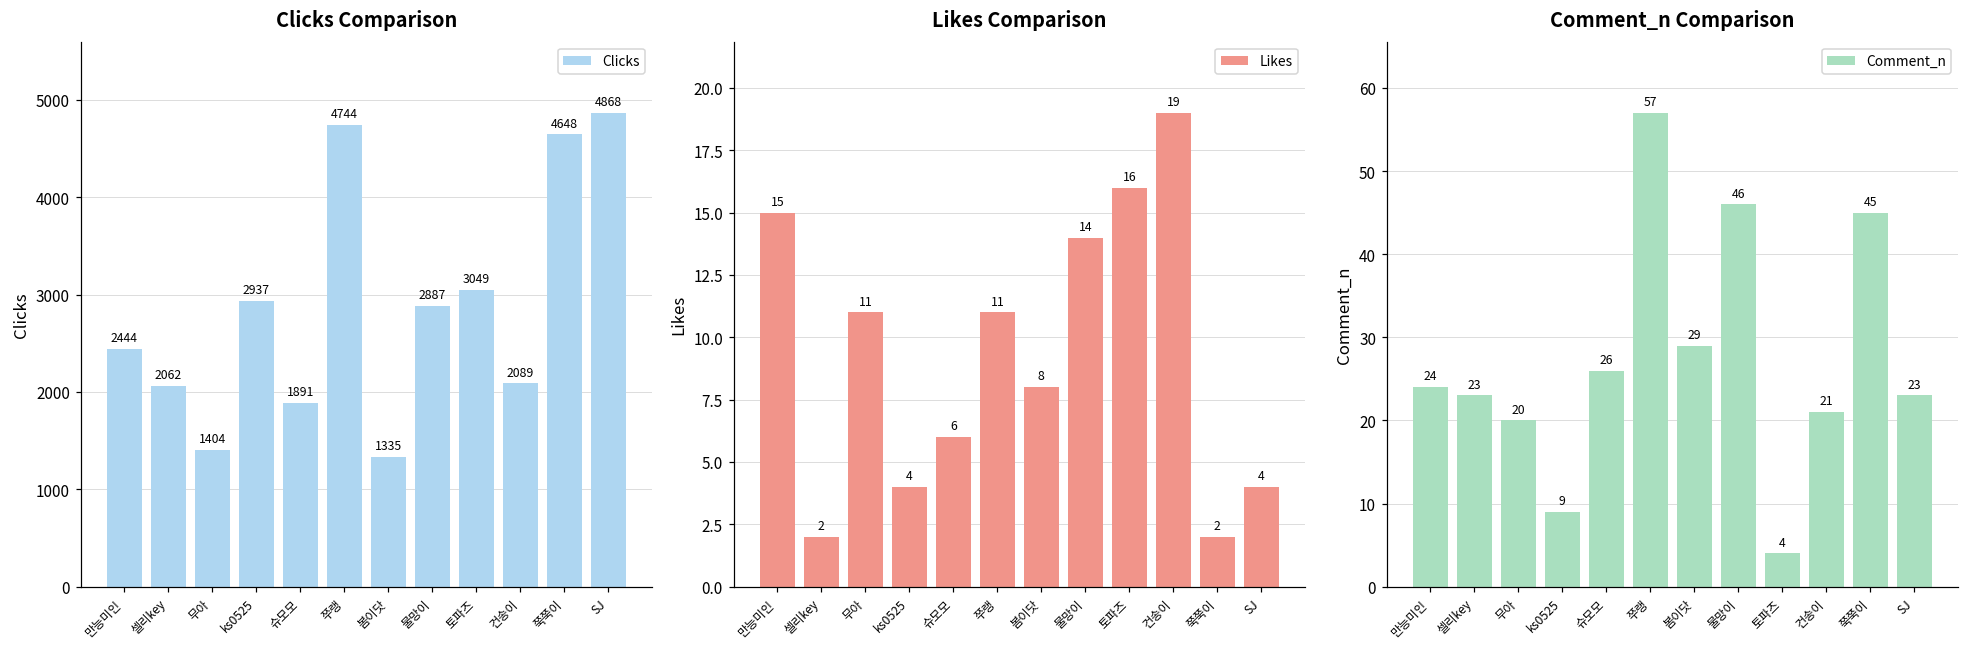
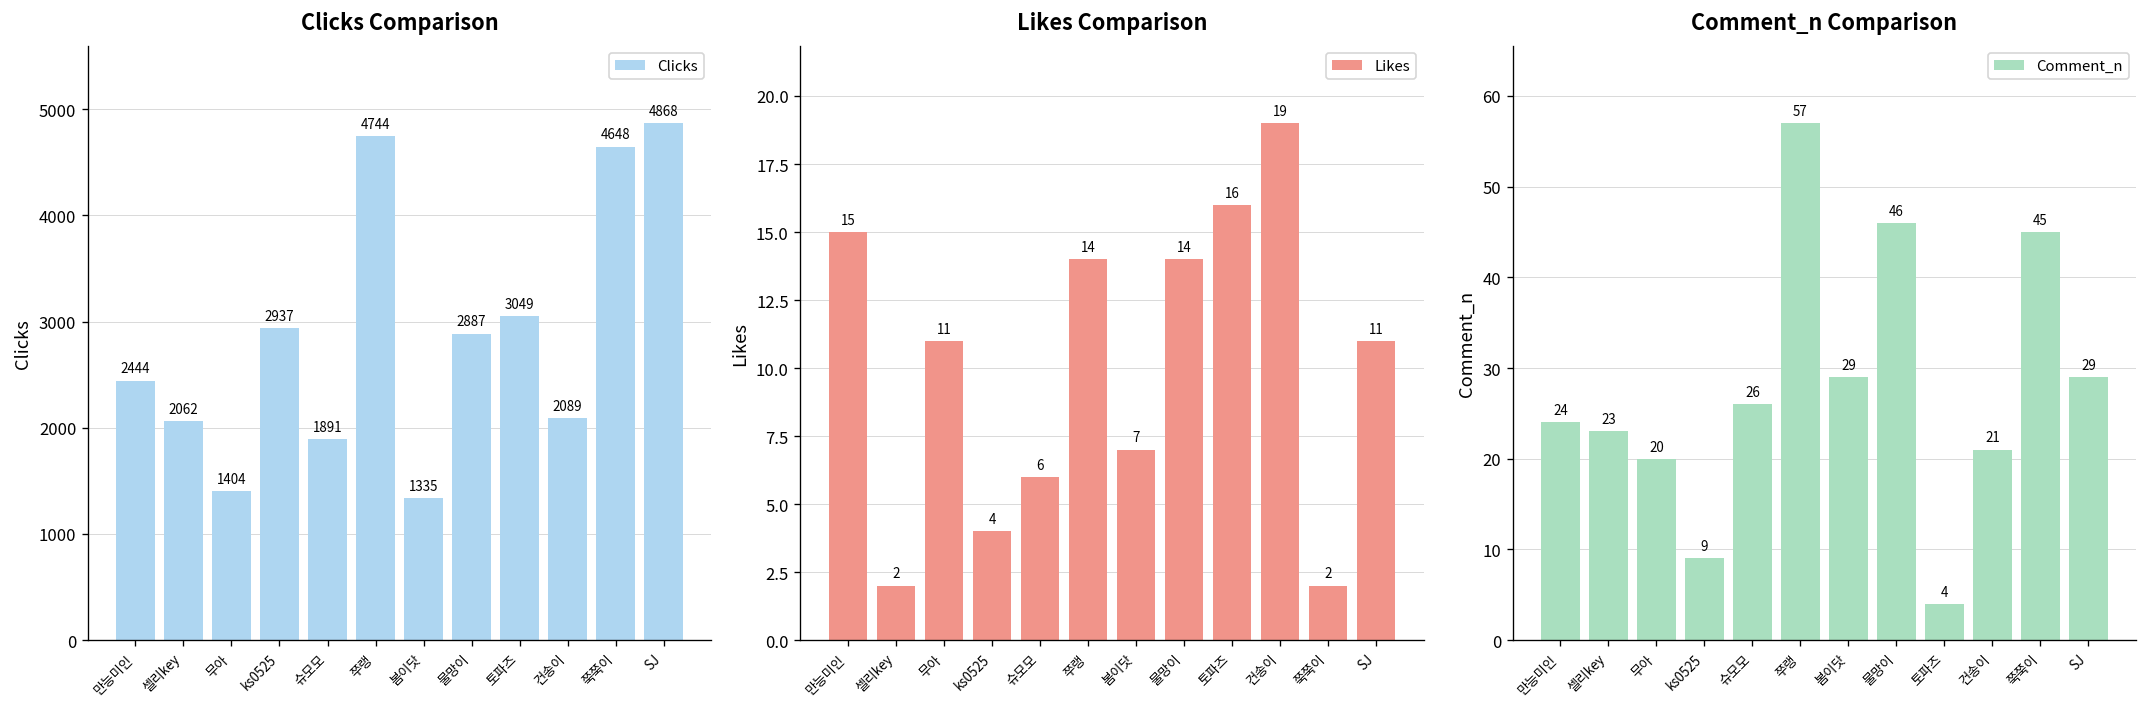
  {
    "Clicks Comparison": {
      "만능미인": 2444,
      "셀리key": 2062,
      "무아": 1404,
      "ks0525": 2937,
      "슈모모": 1891,
      "쭈랭": 4744,
      "봄이닷": 1335,
      "물망이": 2887,
      "토파즈": 3049,
      "건송이": 2089,
      "쭉쭉이": 4648,
      "SJ": 4868
    },
    "Likes Comparison": {
      "만능미인": 15,
      "셀리key": 2,
      "무아": 11,
      "ks0525": 4,
      "슈모모": 6,
-     "쭈랭": 11,
-     "봄이닷": 8,
+     "쭈랭": 14,
+     "봄이닷": 7,
      "물망이": 14,
      "토파즈": 16,
      "건송이": 19,
      "쭉쭉이": 2,
-     "SJ": 4
+     "SJ": 11
    },
    "Comment_n Comparison": {
      "만능미인": 24,
      "셀리key": 23,
      "무아": 20,
      "ks0525": 9,
      "슈모모": 26,
      "쭈랭": 57,
      "봄이닷": 29,
      "물망이": 46,
      "토파즈": 4,
      "건송이": 21,
      "쭉쭉이": 45,
-     "SJ": 23
+     "SJ": 29
    }
  }
